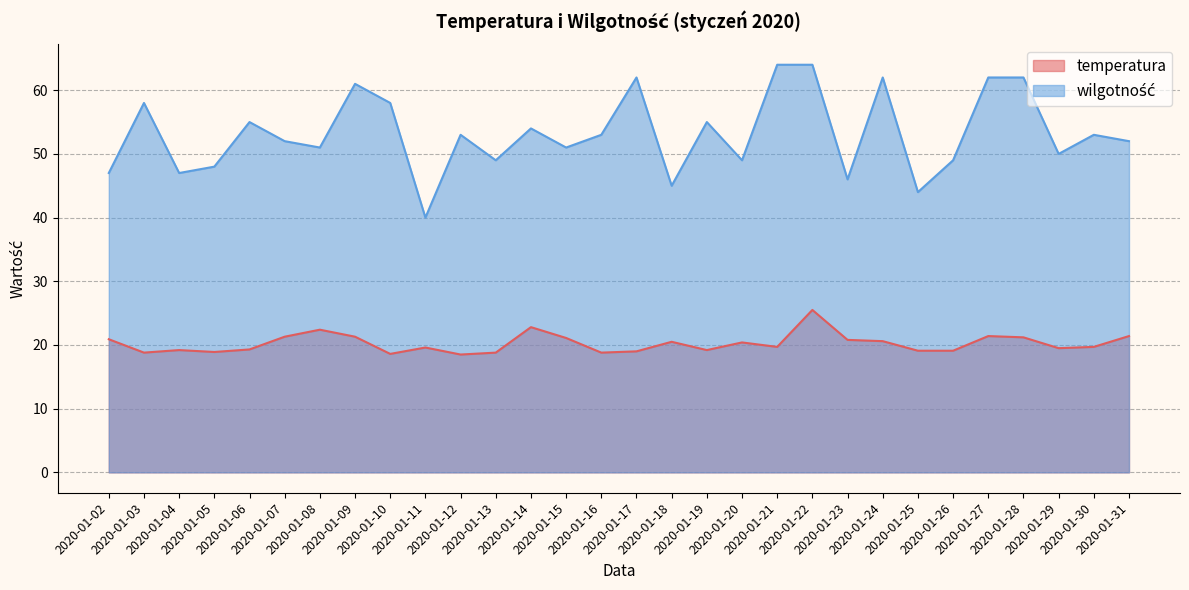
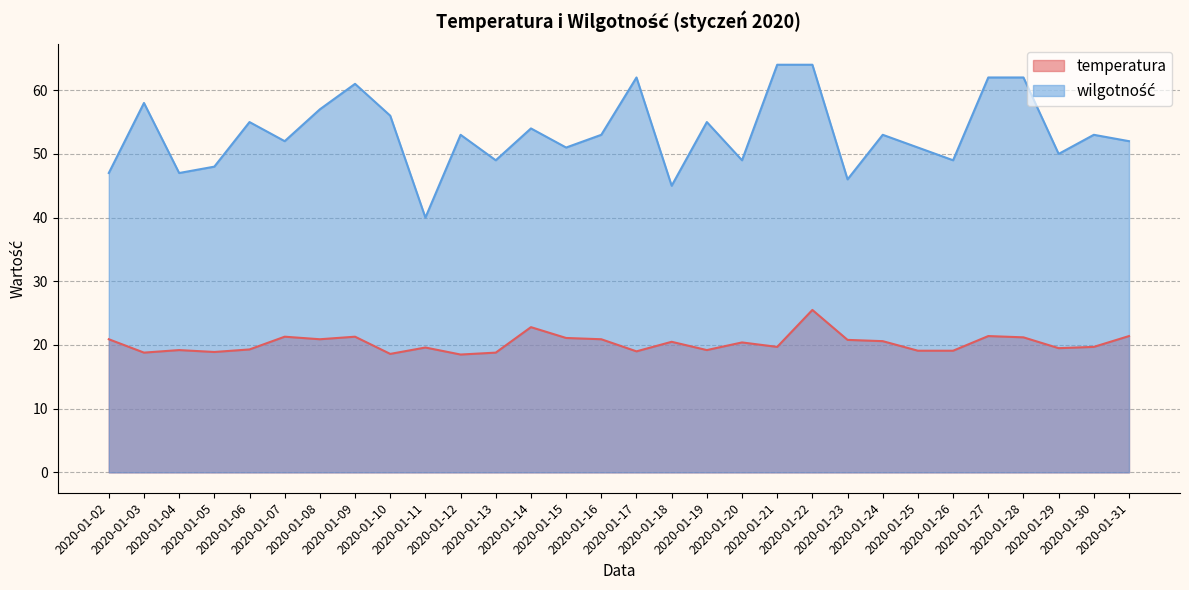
  {
    "temperatura": {
      "2020-01-02": 21,
      "2020-01-03": 19,
      "2020-01-04": 19,
      "2020-01-05": 19,
      "2020-01-06": 19,
      "2020-01-07": 21,
-     "2020-01-08": 22,
+     "2020-01-08": 21,
      "2020-01-09": 21,
      "2020-01-10": 19,
      "2020-01-11": 20,
      "2020-01-12": 19,
      "2020-01-13": 19,
      "2020-01-14": 23,
      "2020-01-15": 21,
-     "2020-01-16": 19,
+     "2020-01-16": 21,
      "2020-01-17": 19,
      "2020-01-18": 21,
      "2020-01-19": 19,
      "2020-01-20": 20,
      "2020-01-21": 20,
      "2020-01-22": 26,
      "2020-01-23": 21,
      "2020-01-24": 21,
      "2020-01-25": 19,
      "2020-01-26": 19,
      "2020-01-27": 21,
      "2020-01-28": 21,
      "2020-01-29": 20,
      "2020-01-30": 20,
      "2020-01-31": 21
    },
    "wilgotność": {
      "2020-01-02": 47,
      "2020-01-03": 58,
      "2020-01-04": 47,
      "2020-01-05": 48,
      "2020-01-06": 55,
      "2020-01-07": 52,
-     "2020-01-08": 51,
+     "2020-01-08": 57,
      "2020-01-09": 61,
-     "2020-01-10": 58,
+     "2020-01-10": 56,
      "2020-01-11": 40,
      "2020-01-12": 53,
      "2020-01-13": 49,
      "2020-01-14": 54,
      "2020-01-15": 51,
      "2020-01-16": 53,
      "2020-01-17": 62,
      "2020-01-18": 45,
      "2020-01-19": 55,
      "2020-01-20": 49,
      "2020-01-21": 64,
      "2020-01-22": 64,
      "2020-01-23": 46,
-     "2020-01-24": 62,
-     "2020-01-25": 44,
+     "2020-01-24": 53,
+     "2020-01-25": 51,
      "2020-01-26": 49,
      "2020-01-27": 62,
      "2020-01-28": 62,
      "2020-01-29": 50,
      "2020-01-30": 53,
      "2020-01-31": 52
    }
  }
